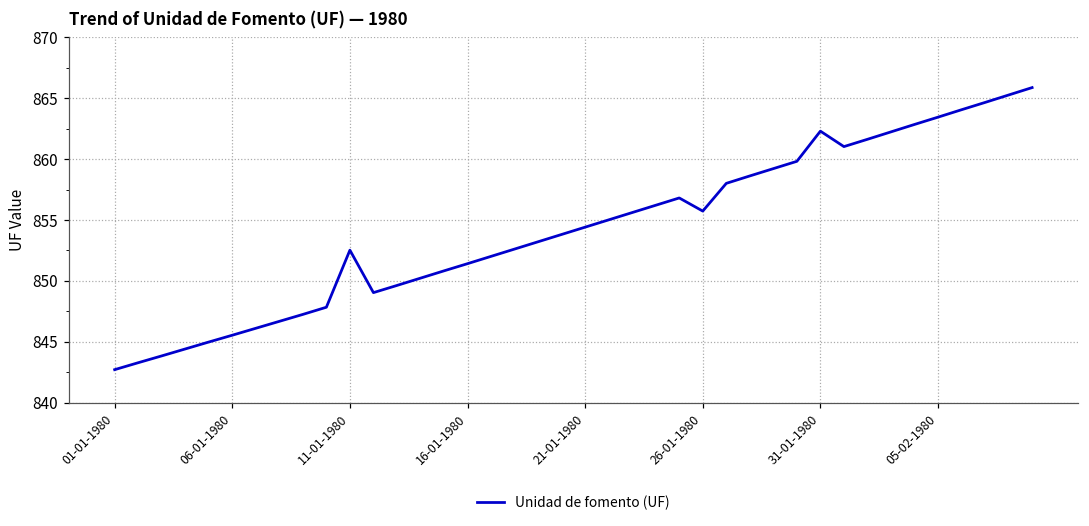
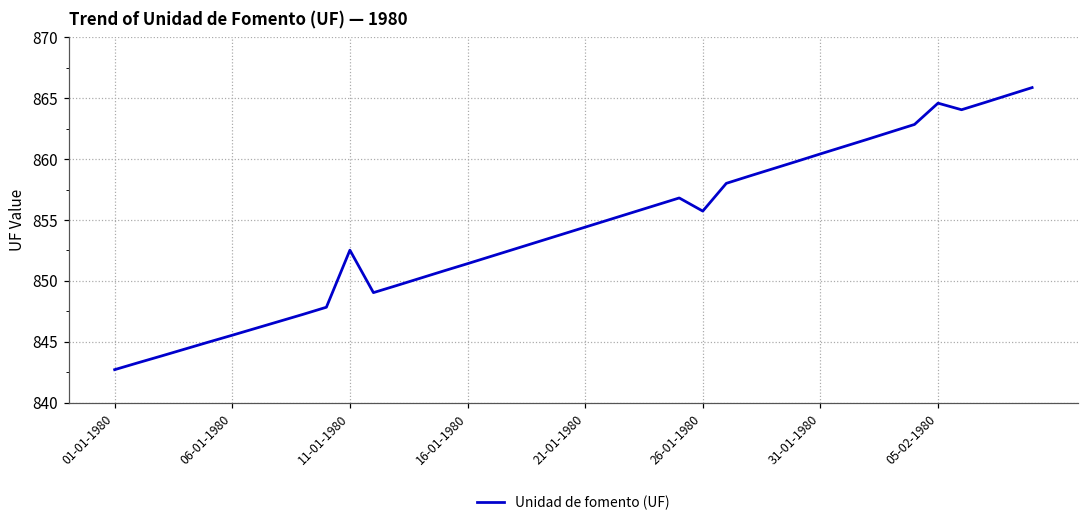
  {
    "01-01-1980": 842.7,
    "06-01-1980": 845.5,
    "11-01-1980": 852.5,
    "16-01-1980": 851.4,
    "21-01-1980": 854.4,
    "26-01-1980": 855.7,
-   "31-01-1980": 862.3,
-   "05-02-1980": 863.5
+   "31-01-1980": 860.4,
+   "05-02-1980": 864.6
  }
